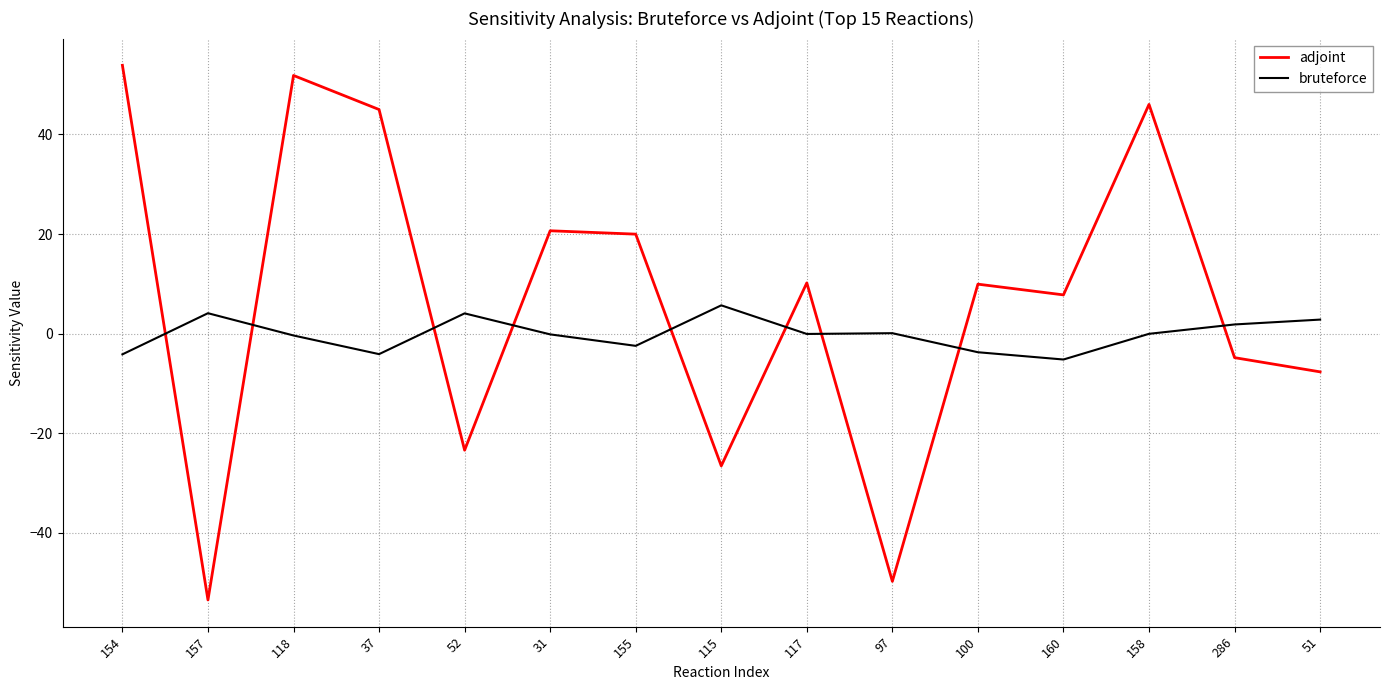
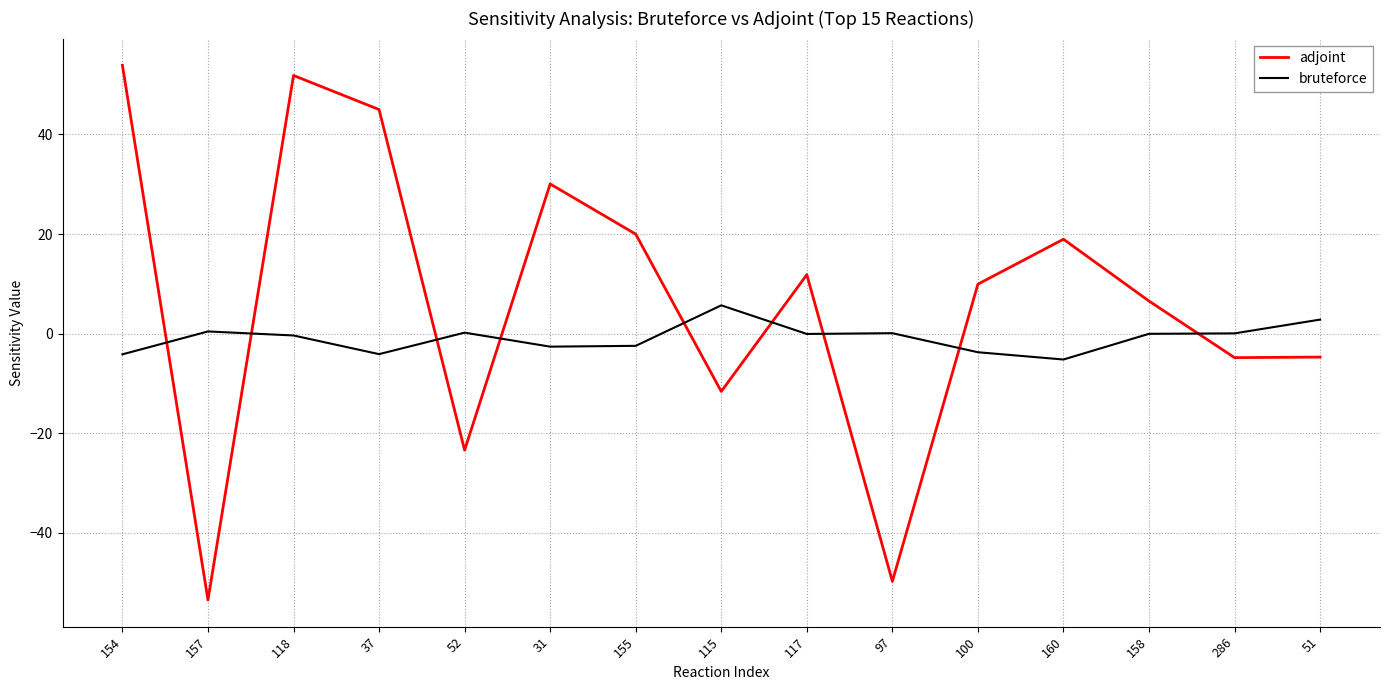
  {
    "adjoint": {
      "154": 54,
      "157": -54,
      "118": 52,
      "37": 45,
      "52": -23,
-     "31": 21,
+     "31": 30,
      "155": 20,
-     "115": -27,
-     "117": 10,
+     "115": -12,
+     "117": 12,
      "97": -50,
      "100": 10,
-     "160": 8,
-     "158": 46,
+     "160": 19,
+     "158": 7,
      "286": -5,
-     "51": -8
+     "51": -5
    },
    "bruteforce": {
      "154": -4,
-     "157": 4,
+     "157": 0,
      "118": 0,
      "37": -4,
-     "52": 4,
-     "31": 0,
+     "52": 0,
+     "31": -3,
      "155": -2,
      "115": 6,
      "117": 0,
      "97": 0,
      "100": -4,
      "160": -5,
      "158": 0,
-     "286": 2,
+     "286": 0,
      "51": 3
    }
  }
